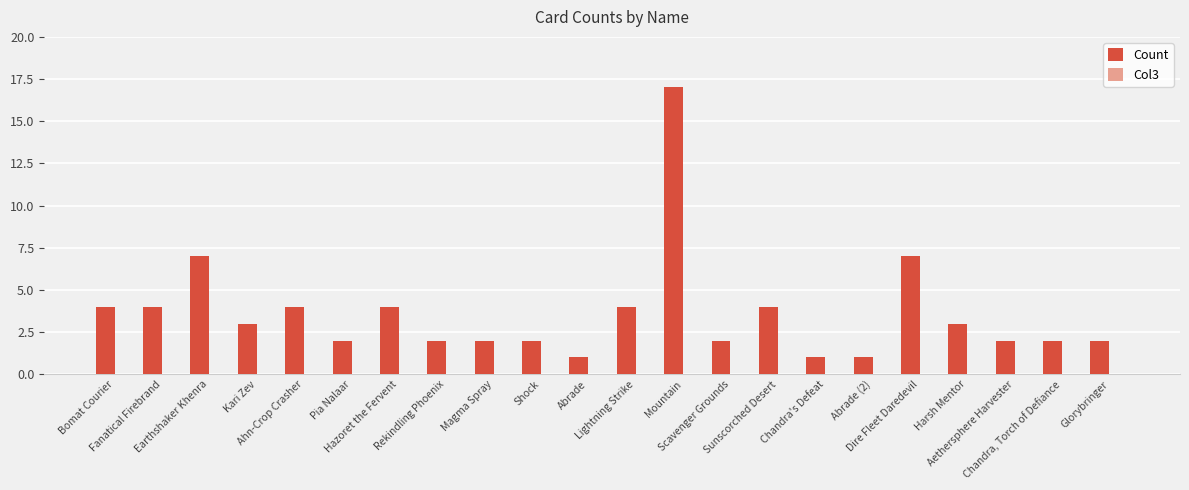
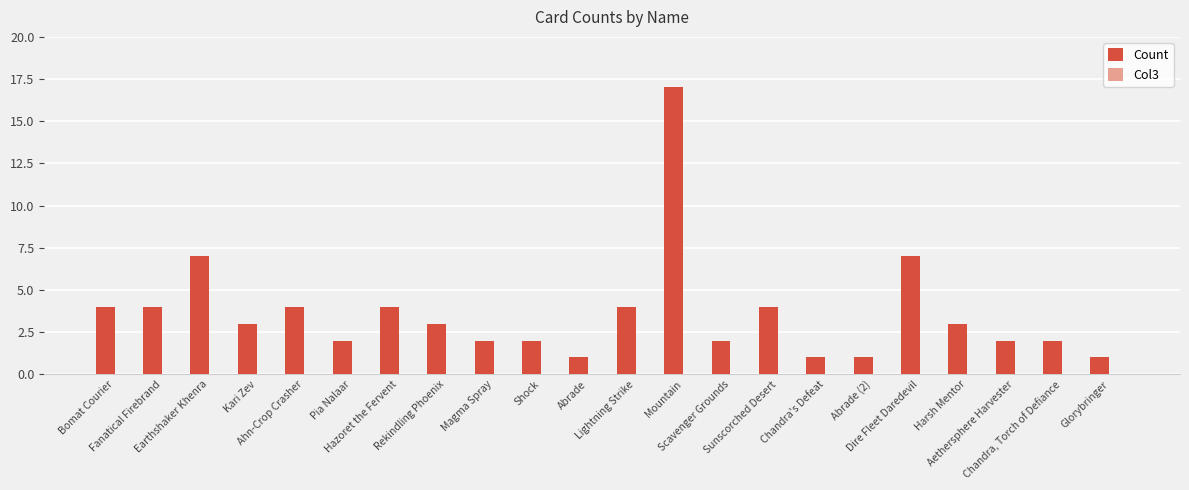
  {
    "Count": {
      "Bomat Courier": 4,
      "Fanatical Firebrand": 4,
      "Earthshaker Khenra": 7,
      "Kari Zev": 3,
      "Ahn-Crop Crasher": 4,
      "Pia Nalaar": 2,
      "Hazoret the Fervent": 4,
-     "Rekindling Phoenix": 2,
+     "Rekindling Phoenix": 3,
      "Magma Spray": 2,
      "Shock": 2,
      "Abrade": 1,
      "Lightning Strike": 4,
      "Mountain": 17,
      "Scavenger Grounds": 2,
      "Sunscorched Desert": 4,
      "Chandra's Defeat": 1,
      "Abrade (2)": 1,
      "Dire Fleet Daredevil": 7,
      "Harsh Mentor": 3,
      "Aethersphere Harvester": 2,
      "Chandra, Torch of Defiance": 2,
-     "Glorybringer": 2
+     "Glorybringer": 1
    },
    "Col3": {
      "Bomat Courier": 0,
      "Fanatical Firebrand": 0,
      "Earthshaker Khenra": 0,
      "Kari Zev": 0,
      "Ahn-Crop Crasher": 0,
      "Pia Nalaar": 0,
      "Hazoret the Fervent": 0,
      "Rekindling Phoenix": 0,
      "Magma Spray": 0,
      "Shock": 0,
      "Abrade": 0,
      "Lightning Strike": 0,
      "Mountain": 0,
      "Scavenger Grounds": 0,
      "Sunscorched Desert": 0,
      "Chandra's Defeat": 0,
      "Abrade (2)": 0,
      "Dire Fleet Daredevil": 0,
      "Harsh Mentor": 0,
      "Aethersphere Harvester": 0,
      "Chandra, Torch of Defiance": 0,
      "Glorybringer": 0
    }
  }
